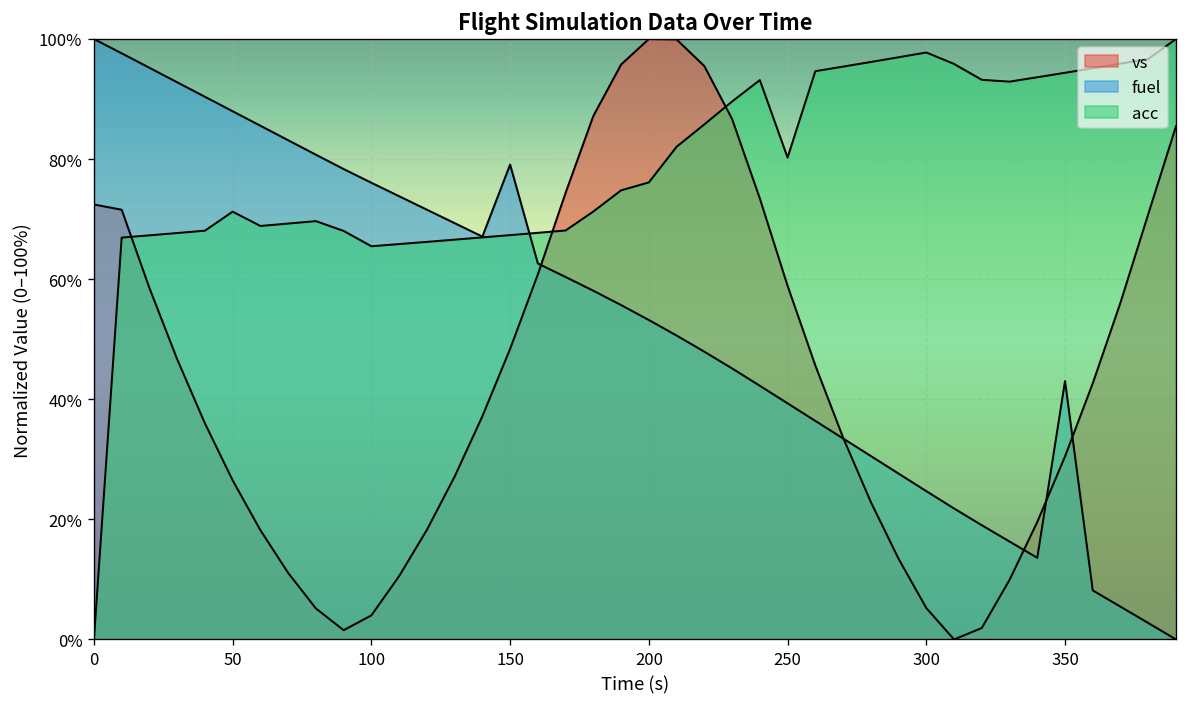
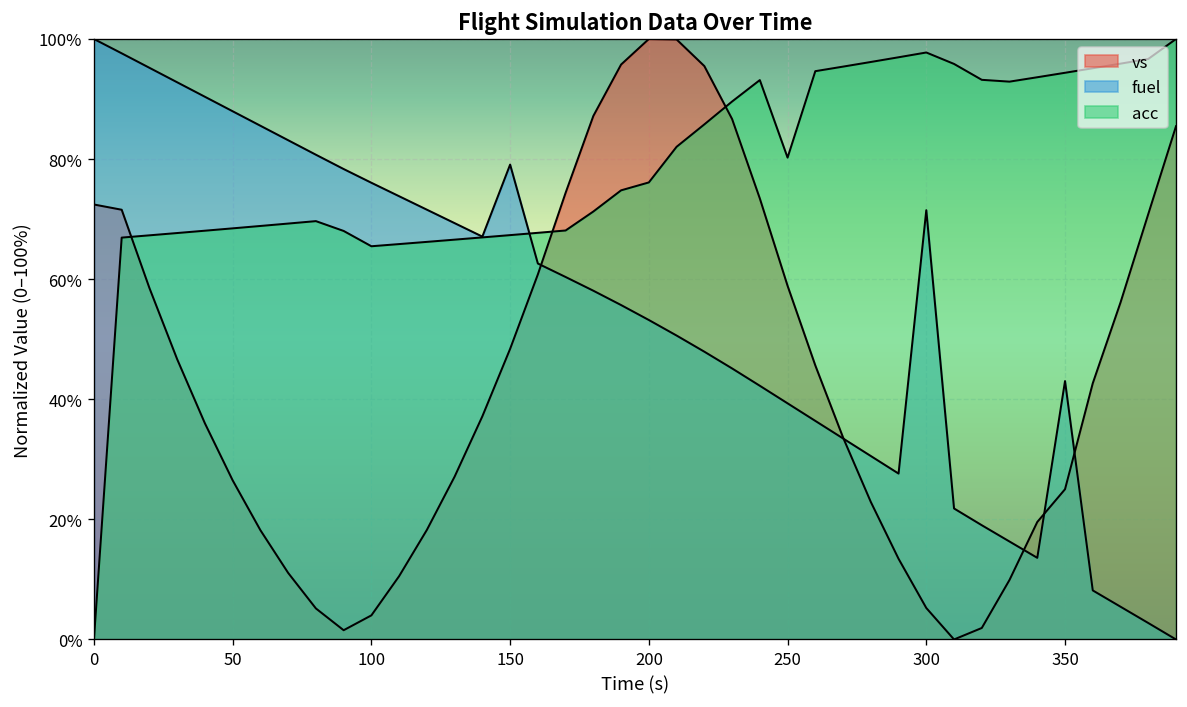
  {
    "vs": {
      "0": "72%",
      "50": "26%",
      "100": "4%",
      "150": "48%",
      "200": "100%",
      "250": "59%",
      "300": "5%",
-     "350": "30%"
+     "350": "25%"
    },
    "fuel": {
      "0": "100%",
      "50": "88%",
      "100": "76%",
      "150": "79%",
      "200": "53%",
      "250": "39%",
-     "300": "25%",
+     "300": "71%",
      "350": "43%"
    },
    "acc": {
      "0": "0%",
-     "50": "71%",
+     "50": "68%",
      "100": "65%",
      "150": "67%",
      "200": "76%",
      "250": "80%",
      "300": "98%",
      "350": "94%"
    }
  }
